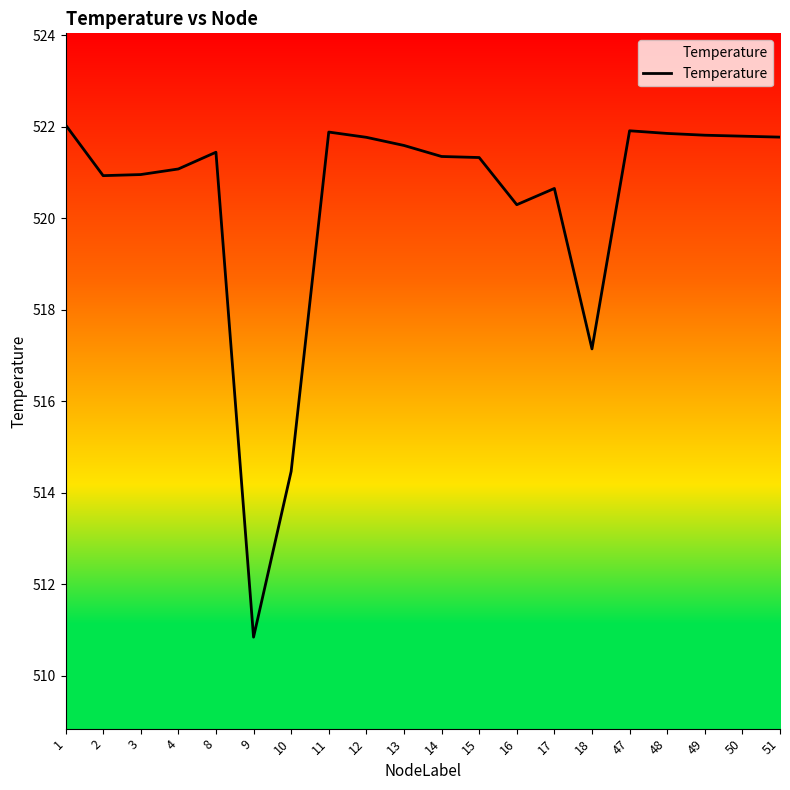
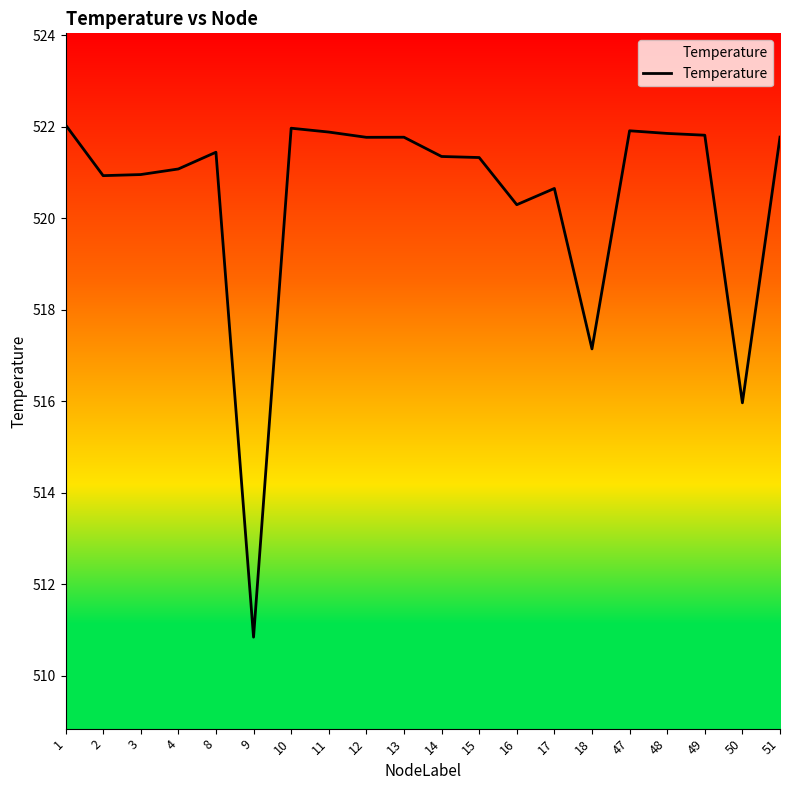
  {
    "1": 522.0,
    "2": 520.9,
    "3": 521.0,
    "4": 521.1,
    "8": 521.4,
    "9": 510.8,
-   "10": 514.5,
+   "10": 522.0,
    "11": 521.9,
    "12": 521.8,
-   "13": 521.6,
+   "13": 521.8,
    "14": 521.3,
    "15": 521.3,
    "16": 520.3,
    "17": 520.6,
    "18": 517.1,
    "47": 521.9,
    "48": 521.9,
    "49": 521.8,
-   "50": 521.8,
+   "50": 516.0,
    "51": 521.8
  }
